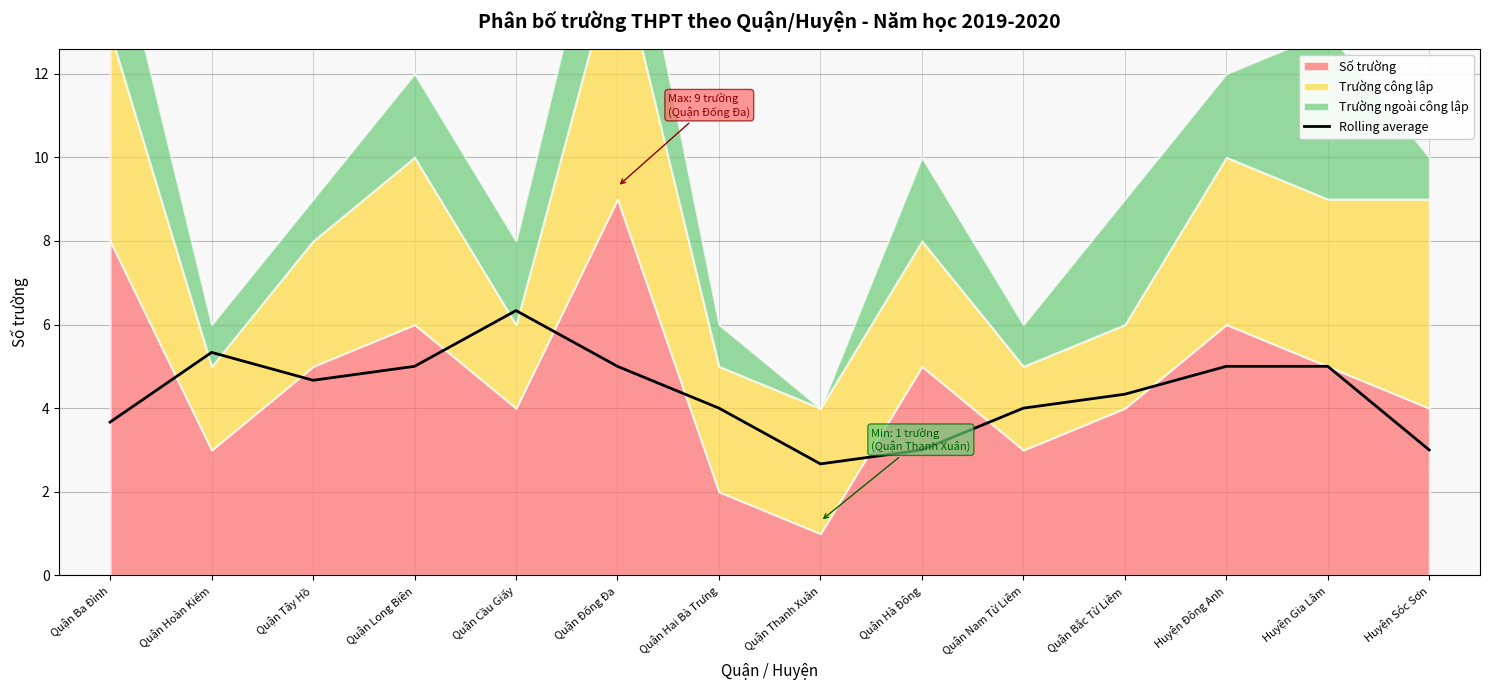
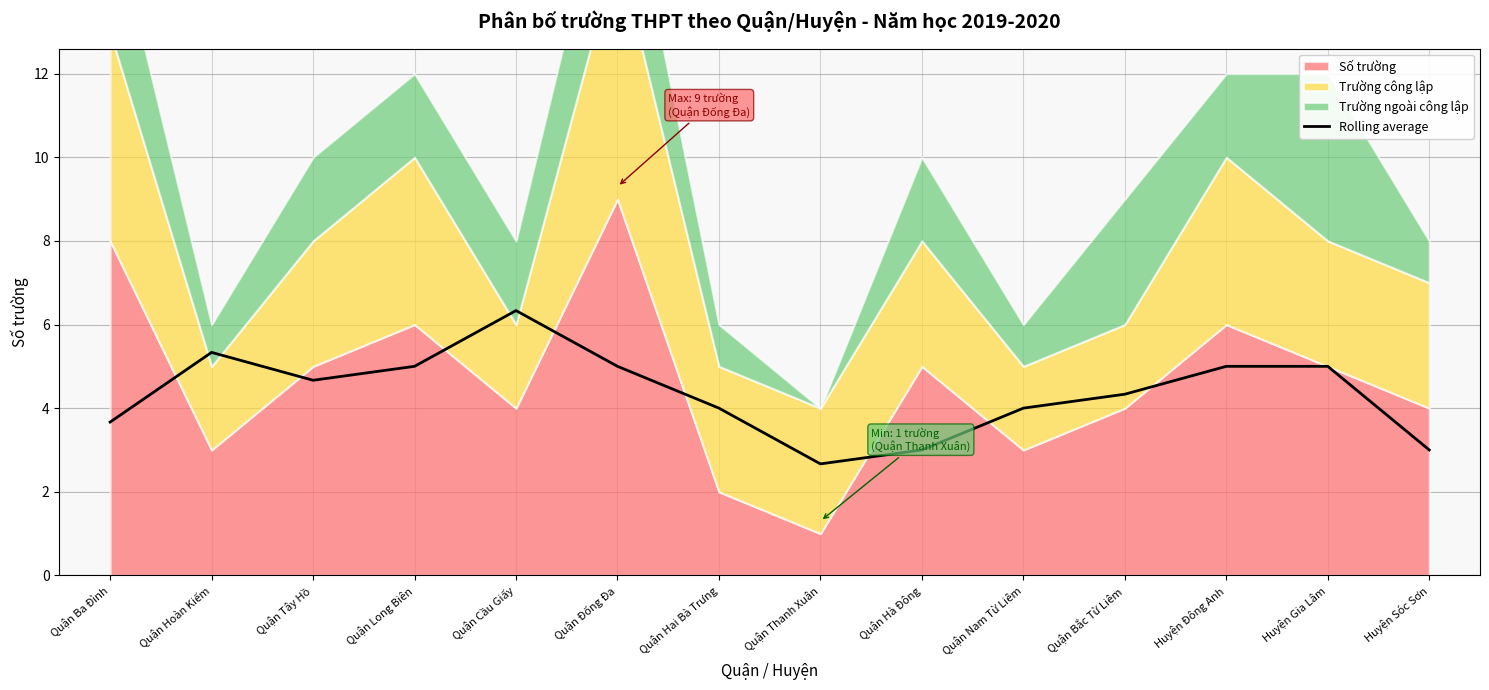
  {
    "Rolling average": {
      "Quận Ba Đình": 3.7,
      "Quận Hoàn Kiếm": 5.3,
      "Quận Tây Hồ": 4.7,
      "Quận Long Biên": 5,
      "Quận Cầu Giấy": 6.3,
      "Quận Đống Đa": 5,
      "Quận Hai Bà Trưng": 4,
      "Quận Thanh Xuân": 2.7,
      "Quận Nam Từ Liêm": 4,
      "Quận Bắc Từ Liêm": 4.3,
      "Huyện Đông Anh": 5,
      "Huyện Sóc Sơn": 3
    },
    "Số trường": {
      "Quận Ba Đình": 8,
      "Quận Hoàn Kiếm": 3,
      "Quận Tây Hồ": 5,
      "Quận Long Biên": 6,
      "Quận Cầu Giấy": 4,
      "Quận Hai Bà Trưng": 2,
      "Quận Thanh Xuân": 1,
      "Quận Hà Đông": 5,
      "Quận Nam Từ Liêm": 3,
      "Quận Bắc Từ Liêm": 4,
      "Huyện Đông Anh": 6,
      "Huyện Sóc Sơn": 4
    },
    "Trường công lập": {
      "Quận Hoàn Kiếm": 2,
      "Quận Tây Hồ": 3,
      "Quận Long Biên": 4,
      "Quận Cầu Giấy": 2,
      "Quận Hai Bà Trưng": 3,
      "Quận Hà Đông": 3,
      "Quận Nam Từ Liêm": 2,
      "Quận Bắc Từ Liêm": 2,
      "Huyện Đông Anh": 4,
-     "Huyện Gia Lâm": 4,
-     "Huyện Sóc Sơn": 5
+     "Huyện Gia Lâm": 3,
+     "Huyện Sóc Sơn": 3
    },
    "Trường ngoài công lập": {
      "Quận Hoàn Kiếm": 1,
-     "Quận Tây Hồ": 1,
+     "Quận Tây Hồ": 2,
      "Quận Long Biên": 2,
      "Quận Cầu Giấy": 2,
      "Quận Hai Bà Trưng": 1,
      "Quận Hà Đông": 2,
      "Quận Nam Từ Liêm": 1,
      "Quận Bắc Từ Liêm": 3,
      "Huyện Đông Anh": 2,
      "Huyện Sóc Sơn": 1
    }
  }
